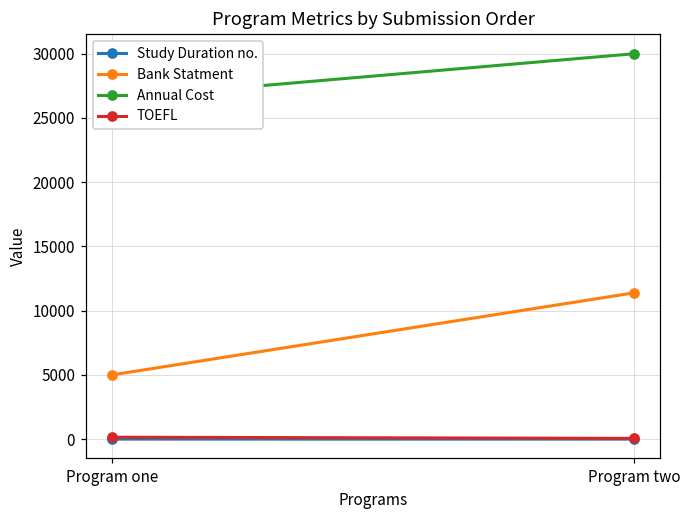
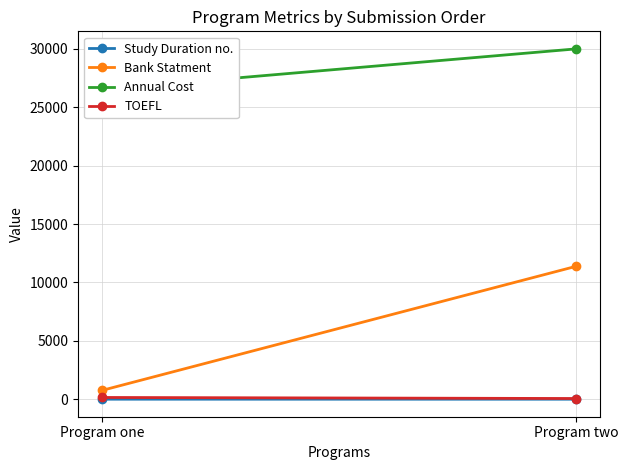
  {
    "Bank Statment": {
-     "Program one": 5000,
+     "Program one": 800,
      "Program two": 11400
    },
    "Annual Cost": {
      "Program two": 30000
    }
  }
